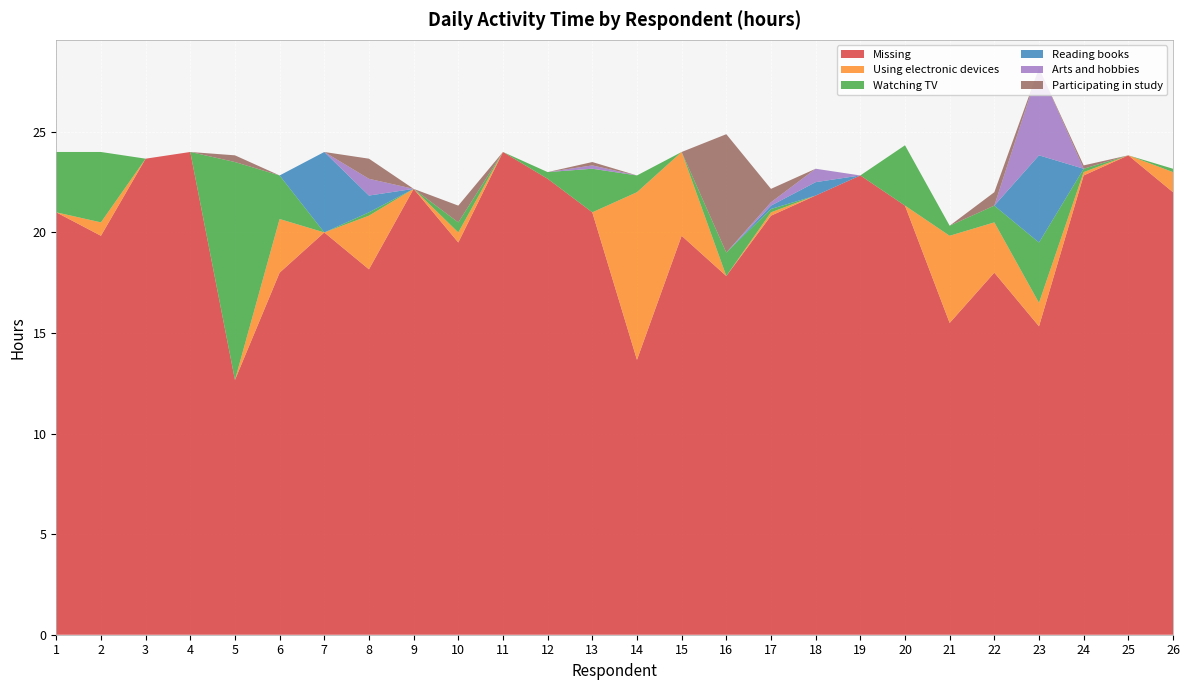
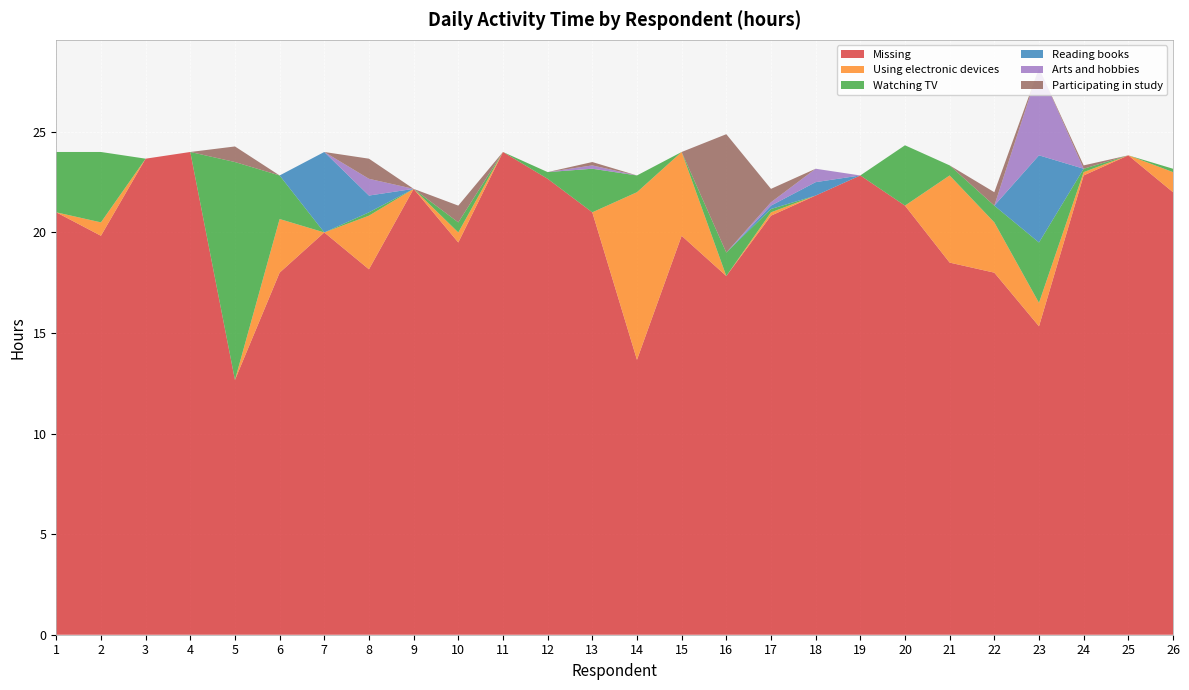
  {
    "Missing": {
      "2": 19.8,
      "6": 18.0,
      "8": 18.2,
      "10": 19.5,
      "14": 13.7,
      "15": 19.8,
      "17": 20.8,
-     "21": 15.5,
+     "21": 18.5,
      "22": 18.0,
      "23": 15.3,
      "24": 22.8,
      "26": 22.0
    },
    "Using electronic devices": {
      "2": 0.7,
      "6": 2.7,
      "8": 2.7,
      "10": 0.5,
      "14": 8.3,
      "17": 0.2,
      "21": 4.3,
      "22": 2.5,
      "23": 1.2,
      "24": 0.2,
      "26": 1.0
    },
    "Watching TV": {
      "8": 0.2,
      "17": 0.2,
      "23": 3.0
    },
    "Reading books": {
      "8": 0.8,
      "17": 0.2,
      "18": 0.7,
      "23": 4.3
    },
    "Arts and hobbies": {
      "8": 0.8,
      "13": 0.2,
      "17": 0.2
    },
    "Participating in study": {
-     "5": 0.3,
+     "5": 0.8,
      "8": 1.0,
      "10": 0.8,
      "13": 0.2,
      "16": 5.9,
      "17": 0.7,
      "22": 0.7,
      "24": 0.2
    }
  }
